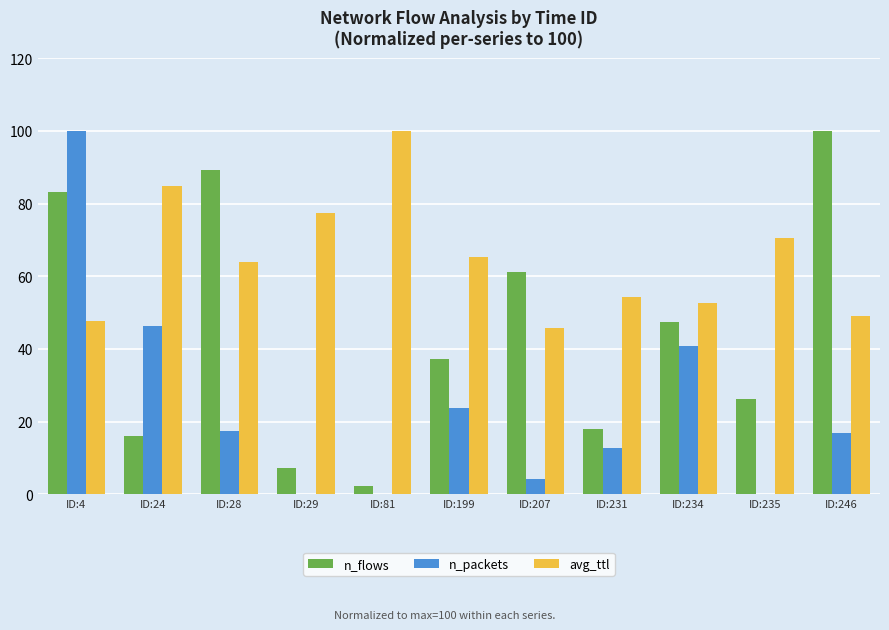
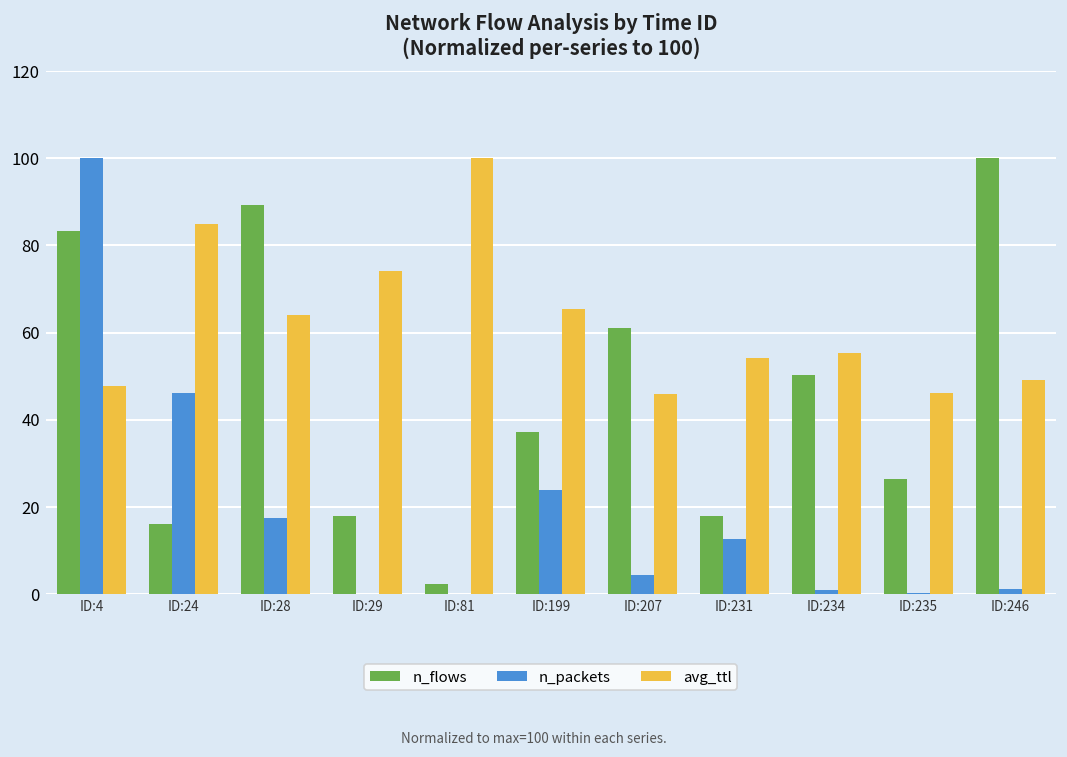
  {
    "n_flows": {
      "ID:4": 83,
      "ID:24": 16,
      "ID:28": 89,
-     "ID:29": 7,
+     "ID:29": 18,
      "ID:81": 2,
      "ID:199": 37,
      "ID:207": 61,
      "ID:231": 18,
-     "ID:234": 47,
+     "ID:234": 50,
      "ID:235": 26,
      "ID:246": 100
    },
    "n_packets": {
      "ID:4": 100,
      "ID:24": 46,
      "ID:28": 17,
      "ID:199": 24,
      "ID:207": 4,
      "ID:231": 13,
-     "ID:234": 41,
-     "ID:246": 17
+     "ID:234": 1,
+     "ID:246": 1
    },
    "avg_ttl": {
      "ID:4": 48,
      "ID:24": 85,
      "ID:28": 64,
-     "ID:29": 77,
+     "ID:29": 74,
      "ID:81": 100,
      "ID:199": 65,
      "ID:207": 46,
      "ID:231": 54,
-     "ID:234": 53,
-     "ID:235": 71,
+     "ID:234": 55,
+     "ID:235": 46,
      "ID:246": 49
    }
  }
